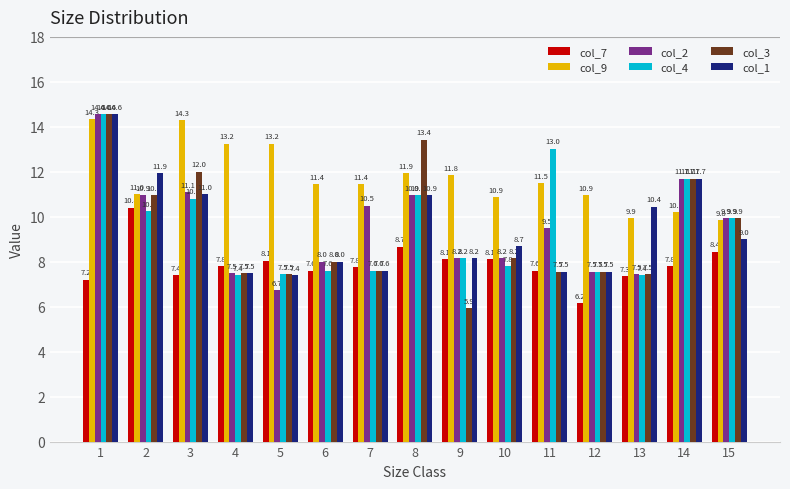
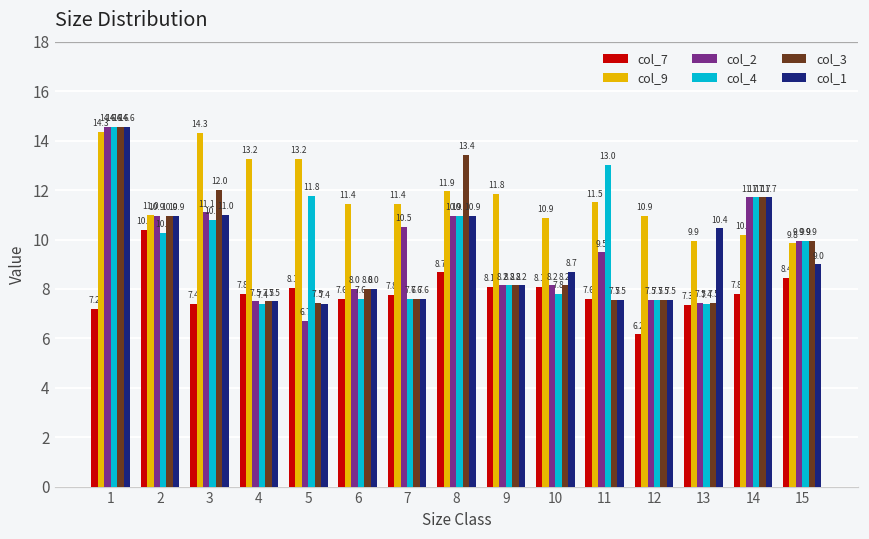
  {
    "col_7": {
      "1": 7.2,
      "2": 10.4,
      "3": 7.4,
      "4": 7.8,
      "5": 8.1,
      "6": 7.6,
      "7": 7.8,
      "8": 8.7,
      "9": 8.1,
      "10": 8.1,
      "11": 7.6,
      "12": 6.2,
      "13": 7.3,
      "14": 7.8,
      "15": 8.4
    },
    "col_9": {
      "3": 14.3,
      "4": 13.2,
      "5": 13.2,
      "6": 11.4,
      "7": 11.4,
      "8": 11.9,
      "9": 11.8,
      "10": 10.9,
      "11": 11.5,
      "12": 10.9,
      "13": 9.9,
      "14": 10.2
    },
    "col_2": {
      "3": 11.1,
      "5": 6.7,
      "6": 8.0,
      "7": 10.5,
      "10": 8.2,
      "11": 9.5
    },
    "col_4": {
      "2": 10.3,
      "3": 10.8,
-     "5": 7.5,
+     "5": 11.8,
      "6": 7.6,
      "10": 7.8,
      "11": 13.0
    },
    "col_3": {
      "3": 12.0,
      "8": 13.4,
-     "9": 5.9,
+     "9": 8.2,
      "10": 8.2
    },
    "col_1": {
-     "2": 11.9,
+     "2": 10.9,
      "3": 11.0,
      "10": 8.7,
      "13": 10.4,
      "15": 9.0
    }
  }
